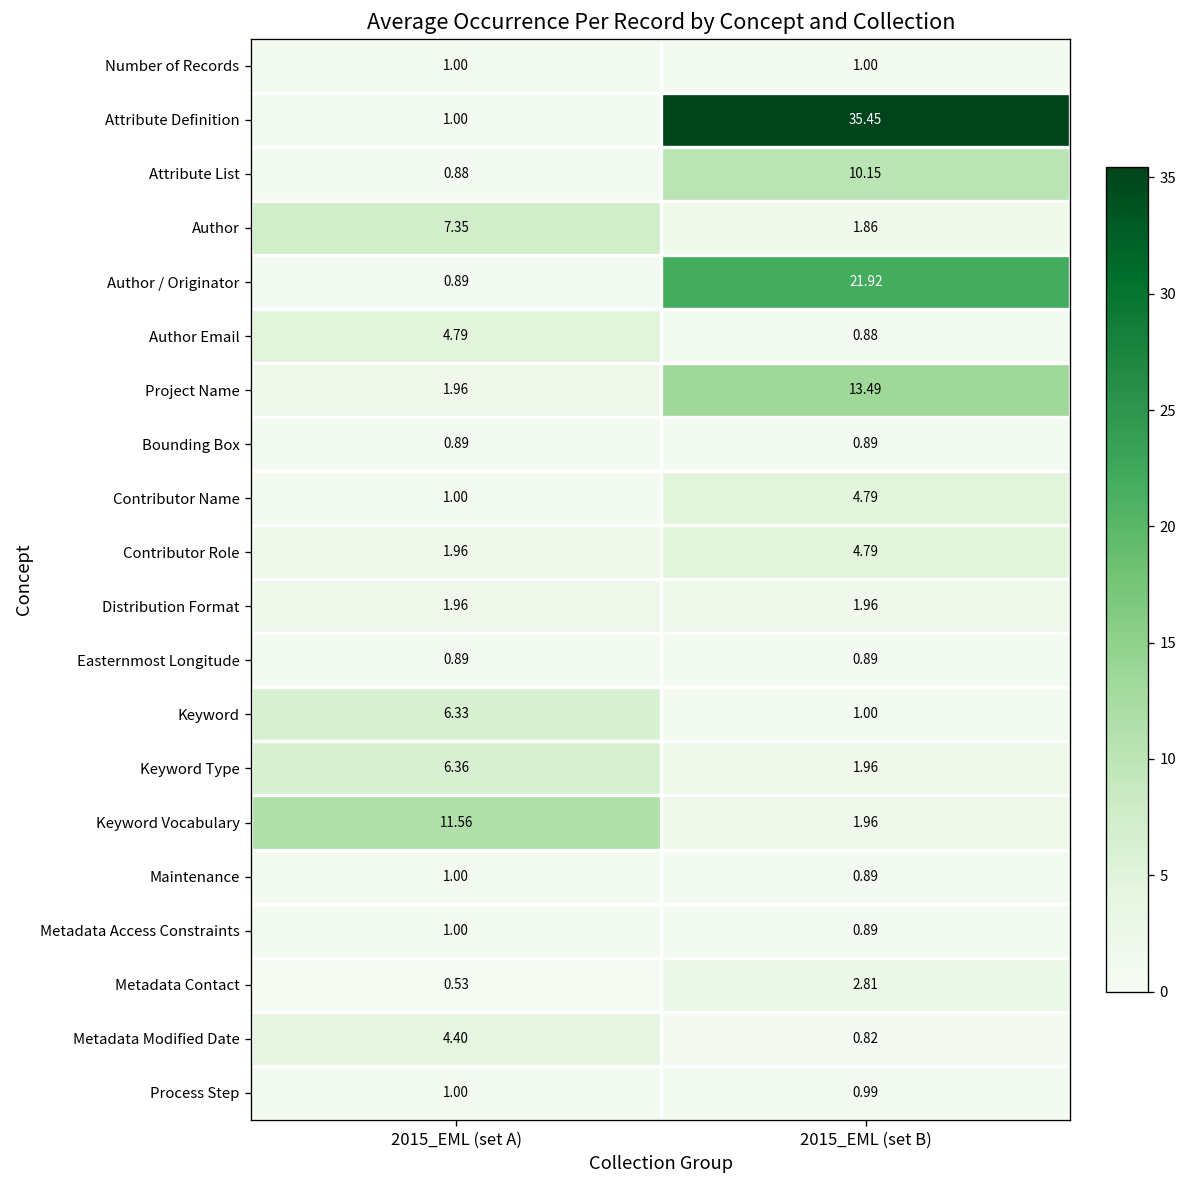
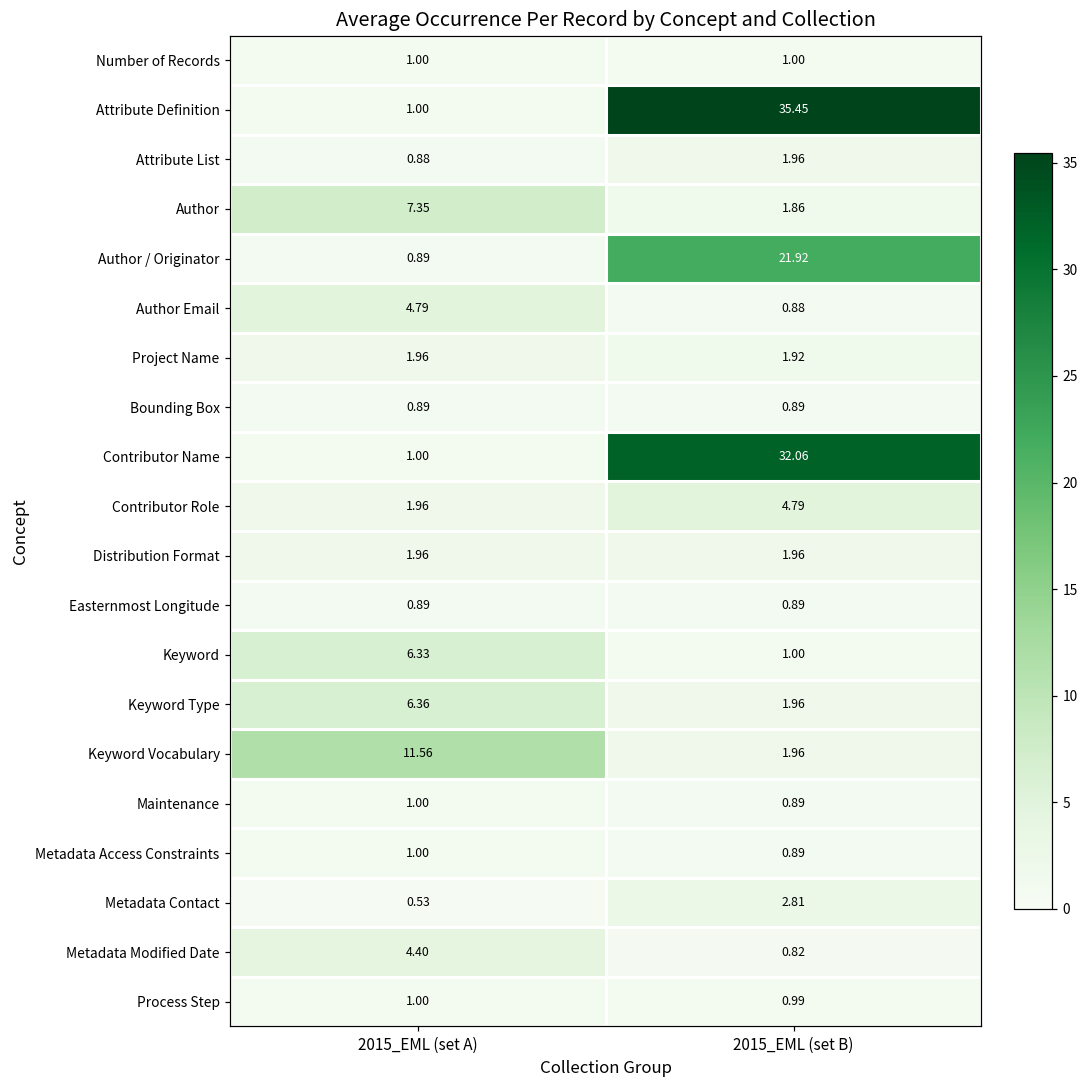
  {
    "Number of Records": {
      "2015_EML (set A)": 1.00,
      "2015_EML (set B)": 1.00
    },
    "Attribute Definition": {
      "2015_EML (set A)": 1.00,
      "2015_EML (set B)": 35.45
    },
    "Attribute List": {
      "2015_EML (set A)": 0.88,
-     "2015_EML (set B)": 10.15
+     "2015_EML (set B)": 1.96
    },
    "Author": {
      "2015_EML (set A)": 7.35,
      "2015_EML (set B)": 1.86
    },
    "Author / Originator": {
      "2015_EML (set A)": 0.89,
      "2015_EML (set B)": 21.92
    },
    "Author Email": {
      "2015_EML (set A)": 4.79,
      "2015_EML (set B)": 0.88
    },
    "Project Name": {
      "2015_EML (set A)": 1.96,
-     "2015_EML (set B)": 13.49
+     "2015_EML (set B)": 1.92
    },
    "Bounding Box": {
      "2015_EML (set A)": 0.89,
      "2015_EML (set B)": 0.89
    },
    "Contributor Name": {
      "2015_EML (set A)": 1.00,
-     "2015_EML (set B)": 4.79
+     "2015_EML (set B)": 32.06
    },
    "Contributor Role": {
      "2015_EML (set A)": 1.96,
      "2015_EML (set B)": 4.79
    },
    "Distribution Format": {
      "2015_EML (set A)": 1.96,
      "2015_EML (set B)": 1.96
    },
    "Easternmost Longitude": {
      "2015_EML (set A)": 0.89,
      "2015_EML (set B)": 0.89
    },
    "Keyword": {
      "2015_EML (set A)": 6.33,
      "2015_EML (set B)": 1.00
    },
    "Keyword Type": {
      "2015_EML (set A)": 6.36,
      "2015_EML (set B)": 1.96
    },
    "Keyword Vocabulary": {
      "2015_EML (set A)": 11.56,
      "2015_EML (set B)": 1.96
    },
    "Maintenance": {
      "2015_EML (set A)": 1.00,
      "2015_EML (set B)": 0.89
    },
    "Metadata Access Constraints": {
      "2015_EML (set A)": 1.00,
      "2015_EML (set B)": 0.89
    },
    "Metadata Contact": {
      "2015_EML (set A)": 0.53,
      "2015_EML (set B)": 2.81
    },
    "Metadata Modified Date": {
      "2015_EML (set A)": 4.40,
      "2015_EML (set B)": 0.82
    },
    "Process Step": {
      "2015_EML (set A)": 1.00,
      "2015_EML (set B)": 0.99
    }
  }
